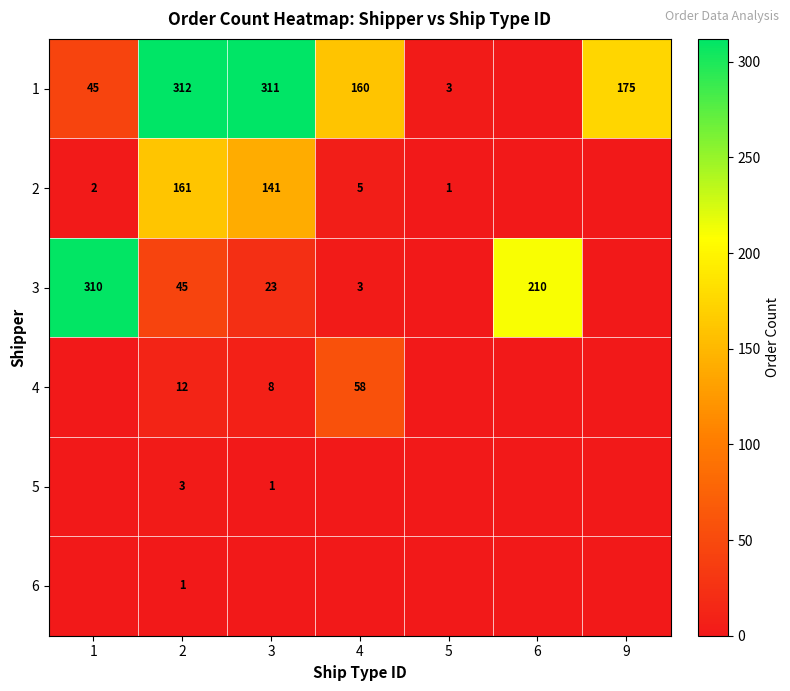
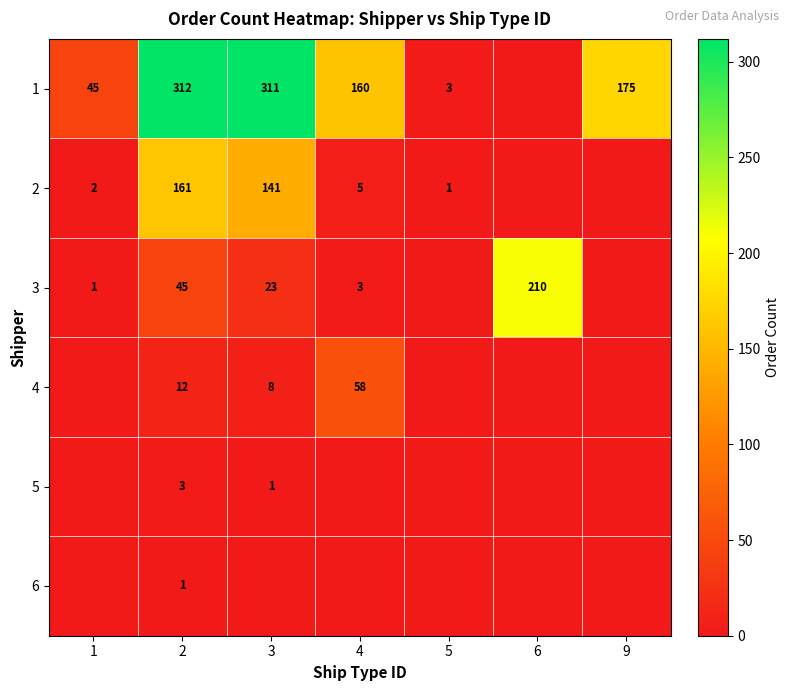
  {
    "1": {
      "1": 45,
      "2": 312,
      "3": 311,
      "4": 160,
      "5": 3,
      "9": 175
    },
    "2": {
      "1": 2,
      "2": 161,
      "3": 141,
      "4": 5,
      "5": 1
    },
    "3": {
-     "1": 310,
+     "1": 1,
      "2": 45,
      "3": 23,
      "4": 3,
      "6": 210
    },
    "4": {
      "2": 12,
      "3": 8,
      "4": 58
    },
    "5": {
      "2": 3,
      "3": 1
    },
    "6": {
      "2": 1
    }
  }
